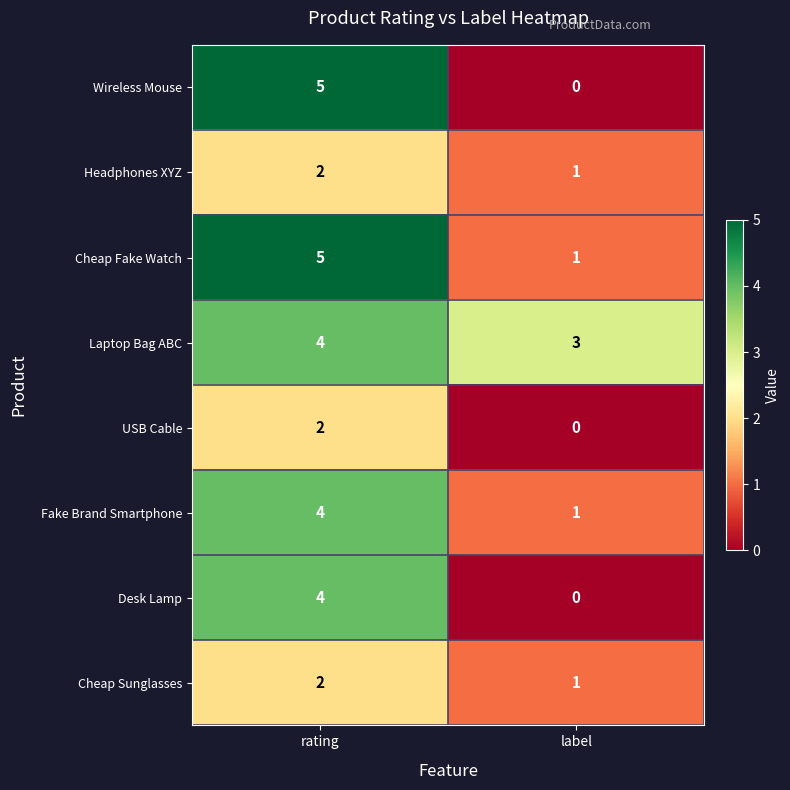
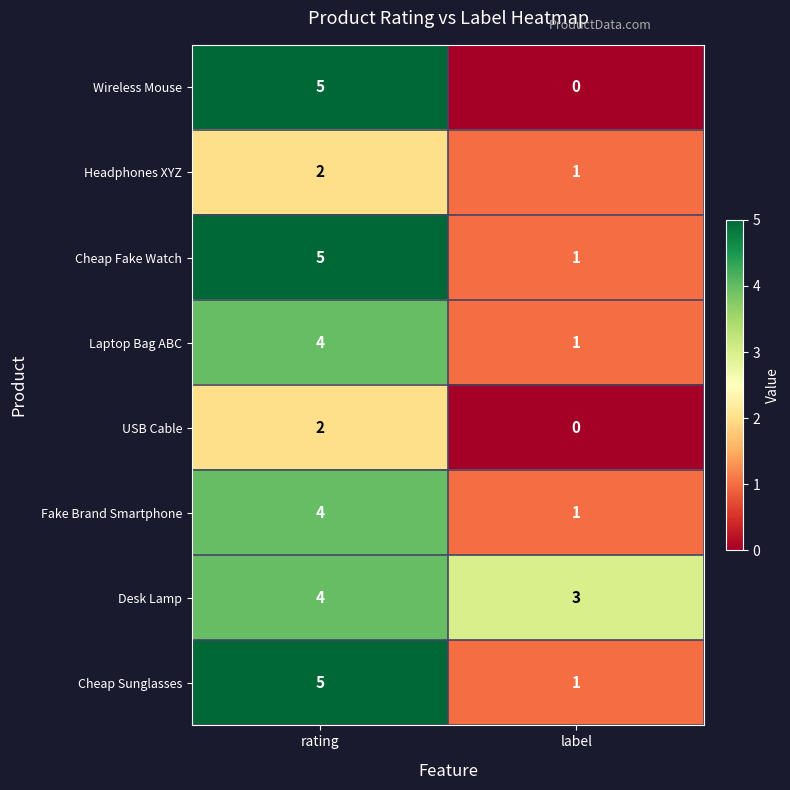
  {
    "Wireless Mouse": {
      "rating": 5,
      "label": 0
    },
    "Headphones XYZ": {
      "rating": 2,
      "label": 1
    },
    "Cheap Fake Watch": {
      "rating": 5,
      "label": 1
    },
    "Laptop Bag ABC": {
      "rating": 4,
-     "label": 3
+     "label": 1
    },
    "USB Cable": {
      "rating": 2,
      "label": 0
    },
    "Fake Brand Smartphone": {
      "rating": 4,
      "label": 1
    },
    "Desk Lamp": {
      "rating": 4,
-     "label": 0
+     "label": 3
    },
    "Cheap Sunglasses": {
-     "rating": 2,
+     "rating": 5,
      "label": 1
    }
  }
